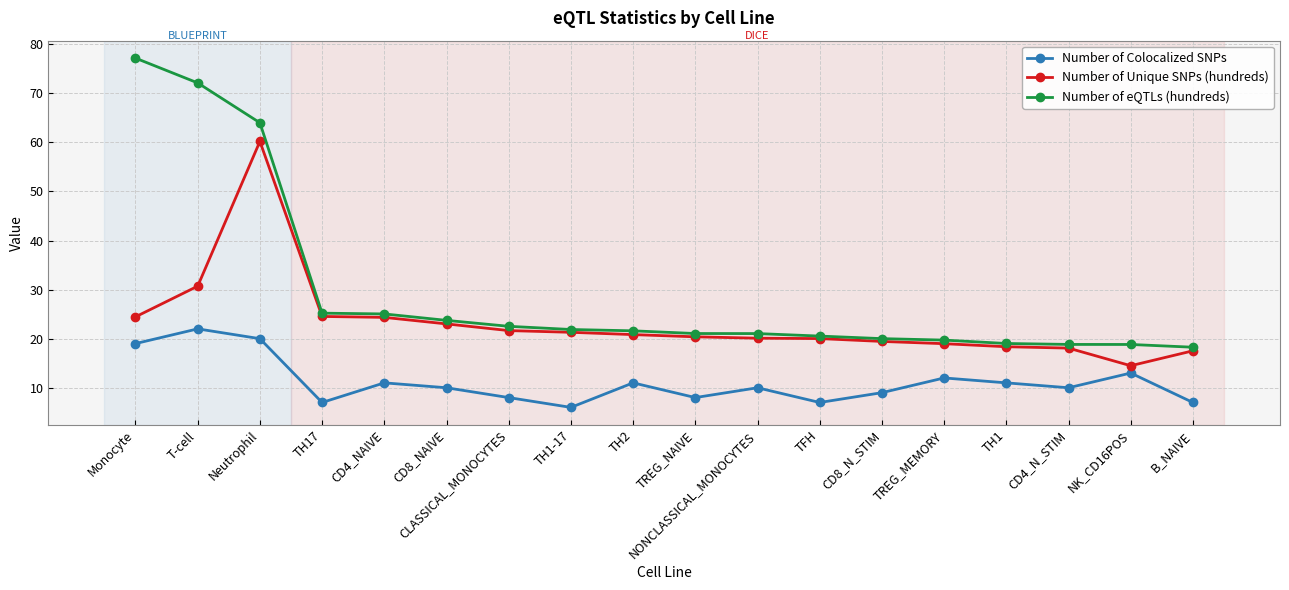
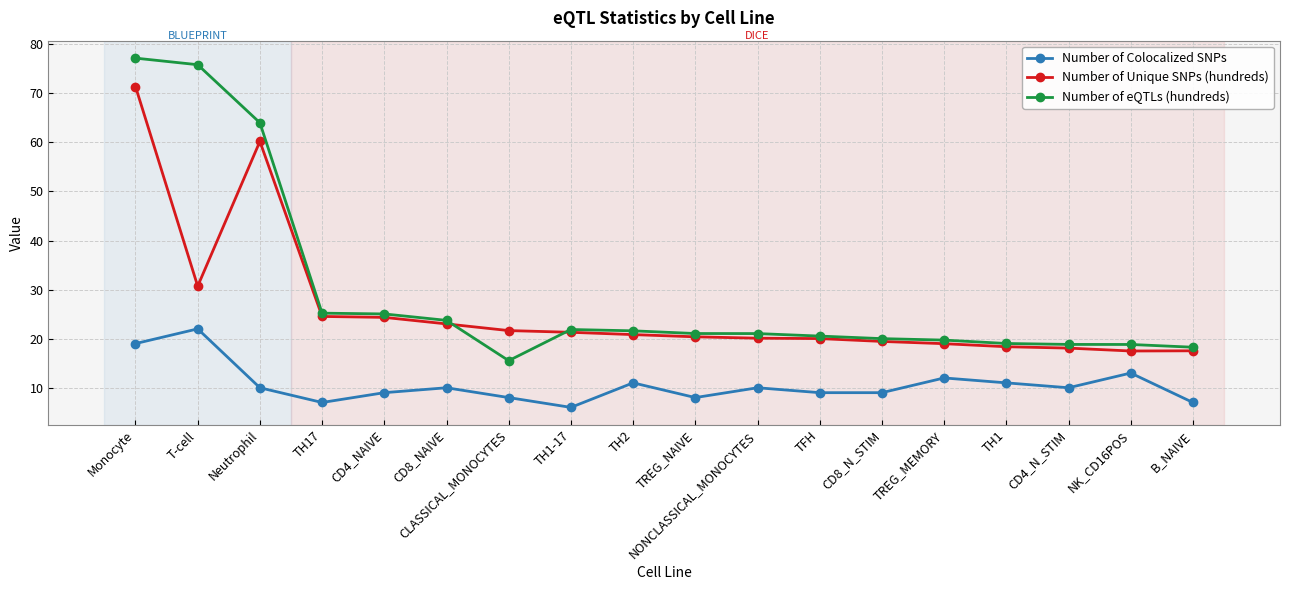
  {
    "Number of Colocalized SNPs": {
      "Monocyte": 19,
      "T-cell": 22,
-     "Neutrophil": 20,
+     "Neutrophil": 10,
      "TH17": 7,
-     "CD4_NAIVE": 11,
+     "CD4_NAIVE": 9,
      "CD8_NAIVE": 10,
      "CLASSICAL_MONOCYTES": 8,
      "TH1-17": 6,
      "TH2": 11,
      "TREG_NAIVE": 8,
      "NONCLASSICAL_MONOCYTES": 10,
-     "TFH": 7,
+     "TFH": 9,
      "CD8_N_STIM": 9,
      "TREG_MEMORY": 12,
      "TH1": 11,
      "CD4_N_STIM": 10,
      "NK_CD16POS": 13,
      "B_NAIVE": 7
    },
    "Number of Unique SNPs (hundreds)": {
-     "Monocyte": 24,
+     "Monocyte": 71,
      "T-cell": 31,
      "Neutrophil": 60,
      "TH17": 25,
      "CD4_NAIVE": 24,
      "CD8_NAIVE": 23,
      "CLASSICAL_MONOCYTES": 22,
      "TH1-17": 21,
      "TH2": 21,
      "TREG_NAIVE": 20,
      "NONCLASSICAL_MONOCYTES": 20,
      "CD8_N_STIM": 19,
      "TREG_MEMORY": 19,
      "TH1": 18,
      "CD4_N_STIM": 18,
-     "NK_CD16POS": 14,
+     "NK_CD16POS": 17,
      "B_NAIVE": 18
    },
    "Number of eQTLs (hundreds)": {
      "Monocyte": 77,
-     "T-cell": 72,
+     "T-cell": 76,
      "Neutrophil": 64,
      "TH17": 25,
      "CD4_NAIVE": 25,
      "CD8_NAIVE": 24,
-     "CLASSICAL_MONOCYTES": 23,
+     "CLASSICAL_MONOCYTES": 16,
      "TH1-17": 22,
      "TH2": 22,
      "TREG_NAIVE": 21,
      "NONCLASSICAL_MONOCYTES": 21,
      "CD8_N_STIM": 20,
      "TREG_MEMORY": 20,
      "TH1": 19,
      "CD4_N_STIM": 19,
      "NK_CD16POS": 19,
      "B_NAIVE": 18
    }
  }
